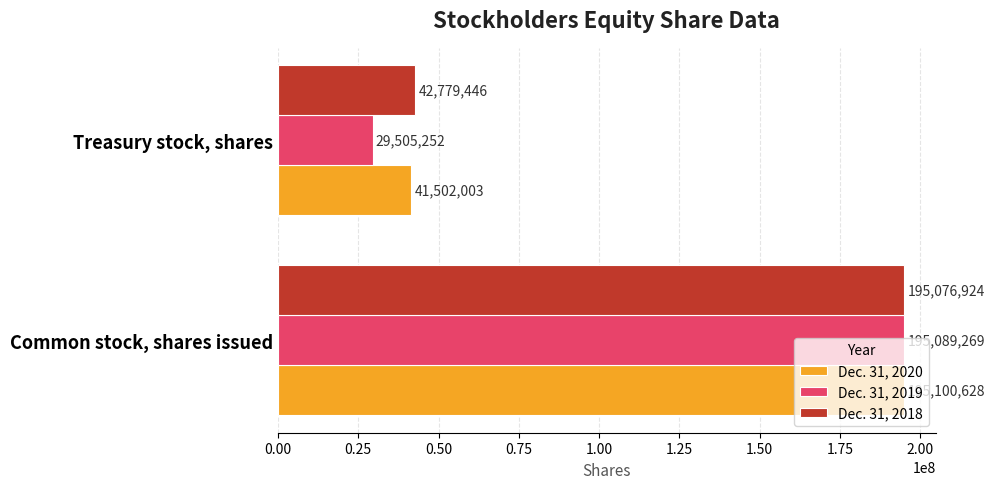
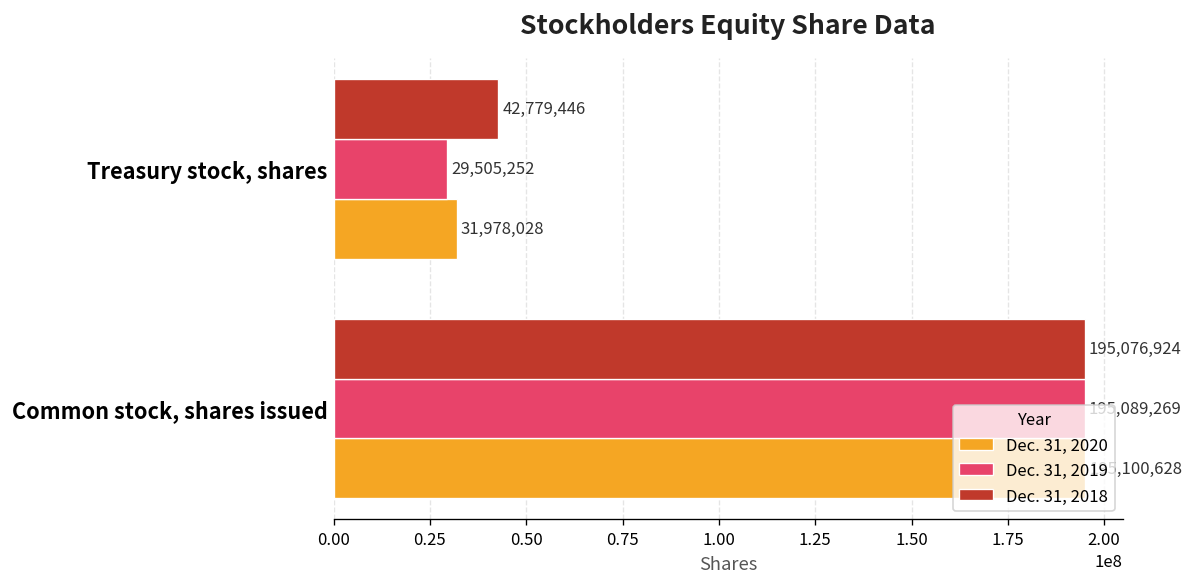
  {
    "Dec. 31, 2020": {
-     "Treasury stock, shares": "41,502,003"
+     "Treasury stock, shares": "31,978,028"
    },
    "Dec. 31, 2019": {
      "Treasury stock, shares": "29,505,252"
    },
    "Dec. 31, 2018": {
      "Treasury stock, shares": "42,779,446",
      "Common stock, shares issued": "195,076,924"
    }
  }
